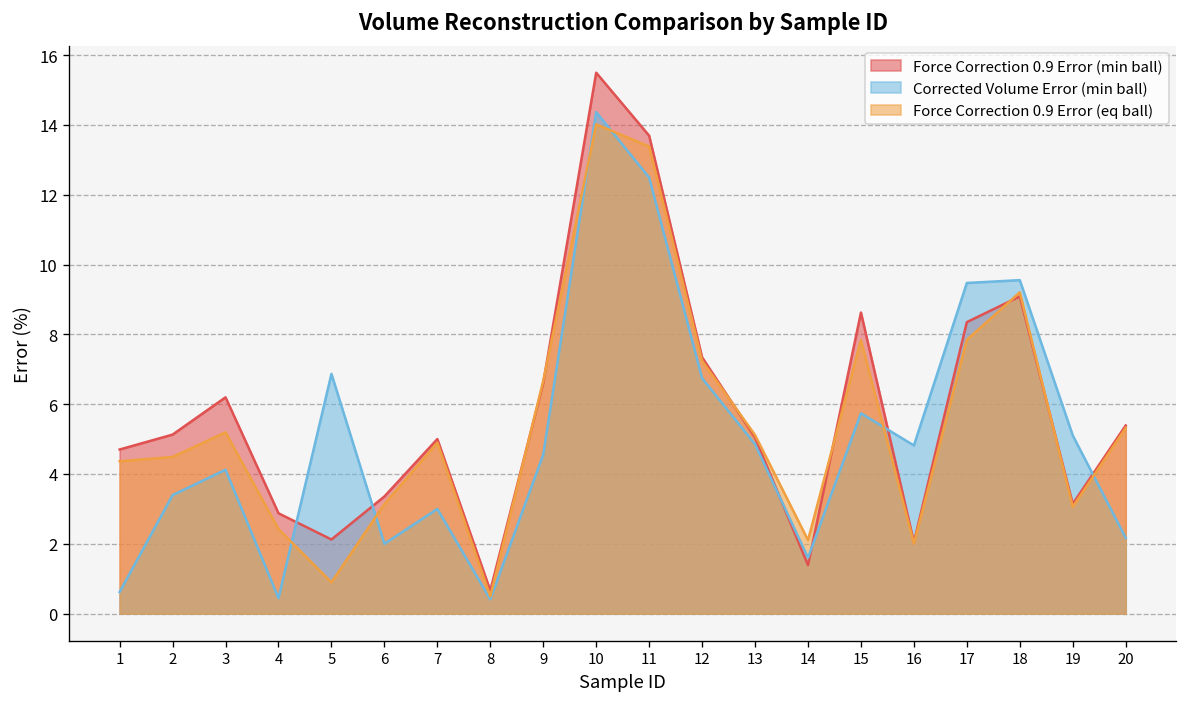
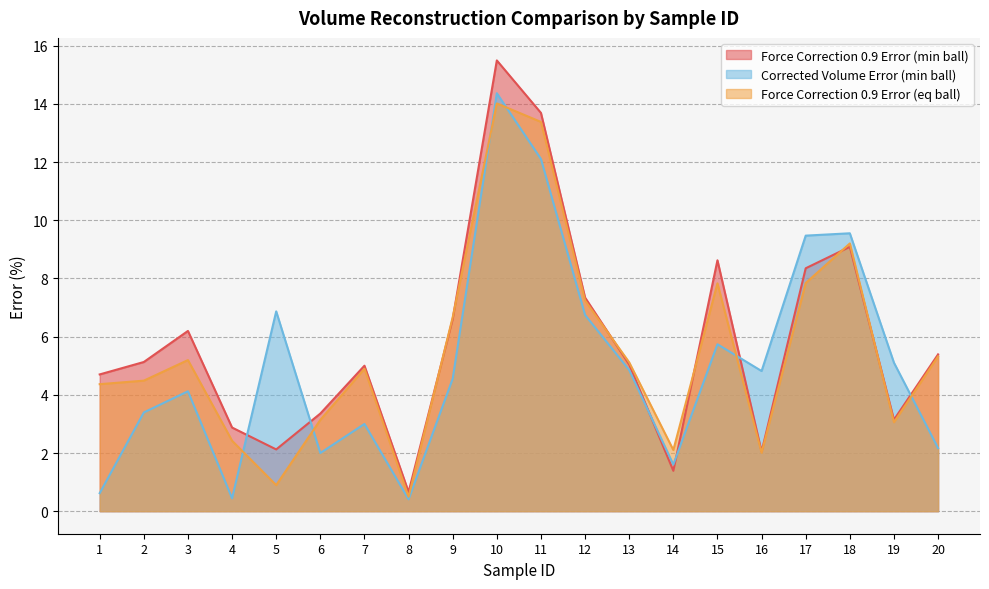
  {
    "Force Correction 0.9 Error (min ball)": {
      "1": 4.7,
      "2": 5.1,
      "3": 6.2,
      "4": 2.9,
      "5": 2.1,
      "6": 3.4,
      "7": 5.0,
      "8": 0.7,
      "10": 15.5,
      "11": 13.7,
      "12": 7.3,
      "14": 1.4,
      "15": 8.6,
      "17": 8.4,
      "18": 9.1
    },
    "Corrected Volume Error (min ball)": {
      "1": 0.6,
      "2": 3.4,
      "3": 4.1,
      "4": 0.4,
      "5": 6.9,
      "6": 2.0,
      "7": 3.0,
      "9": 4.6,
      "10": 14.4,
-     "11": 12.5,
+     "11": 12.1,
      "12": 6.7,
      "13": 4.9,
      "14": 1.6,
      "15": 5.7,
      "16": 4.8,
      "17": 9.5,
      "18": 9.6,
      "19": 5.1,
      "20": 2.2
    },
    "Force Correction 0.9 Error (eq ball)": {
      "1": 4.4,
      "2": 4.5,
      "3": 5.2,
      "4": 2.4,
      "5": 0.9,
      "6": 3.1,
      "7": 4.9,
      "10": 14.0,
      "11": 13.4,
      "12": 7.2,
      "14": 2.1,
      "15": 7.8,
      "17": 7.8,
      "18": 9.2
    }
  }
